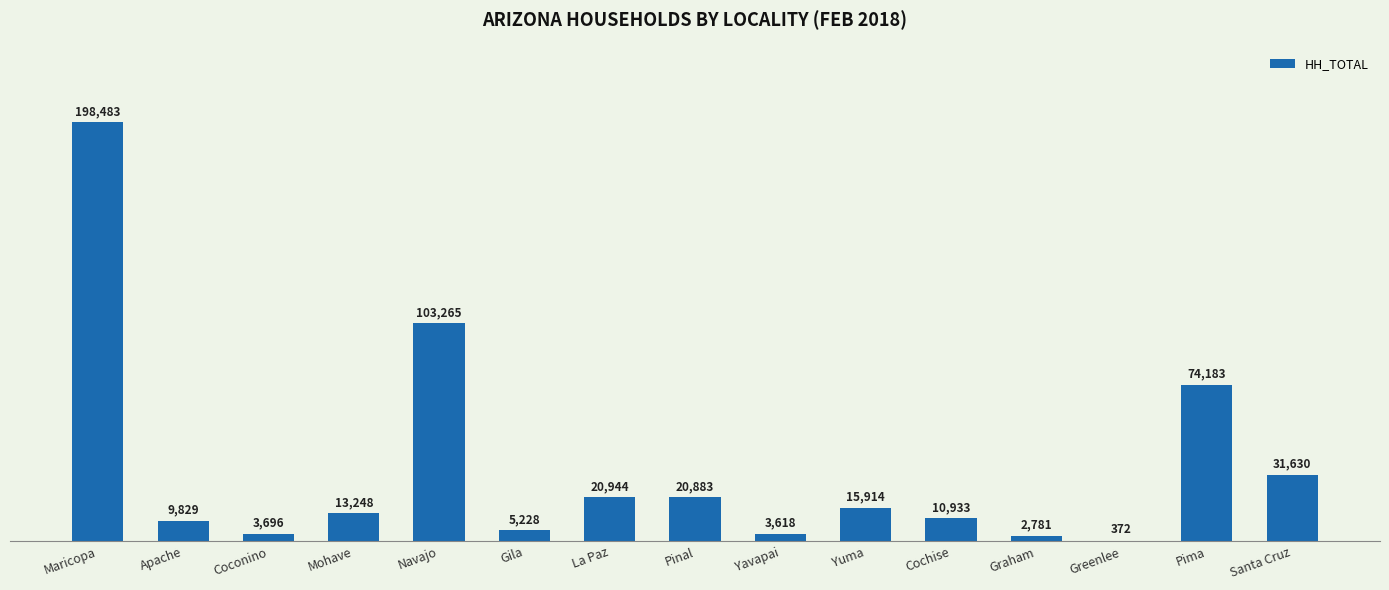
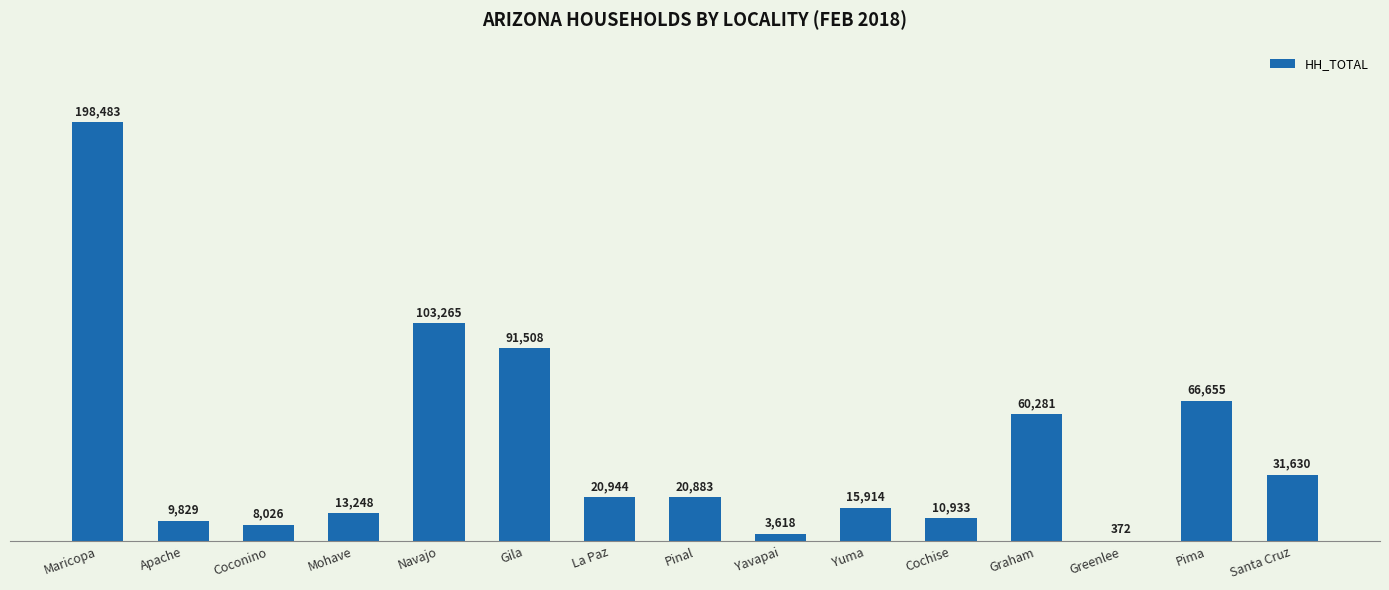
  {
    "Maricopa": "198,483",
    "Apache": "9,829",
-   "Coconino": "3,696",
+   "Coconino": "8,026",
    "Mohave": "13,248",
    "Navajo": "103,265",
-   "Gila": "5,228",
+   "Gila": "91,508",
    "La Paz": "20,944",
    "Pinal": "20,883",
    "Yavapai": "3,618",
    "Yuma": "15,914",
    "Cochise": "10,933",
-   "Graham": "2,781",
+   "Graham": "60,281",
    "Greenlee": "372",
-   "Pima": "74,183",
+   "Pima": "66,655",
    "Santa Cruz": "31,630"
  }
